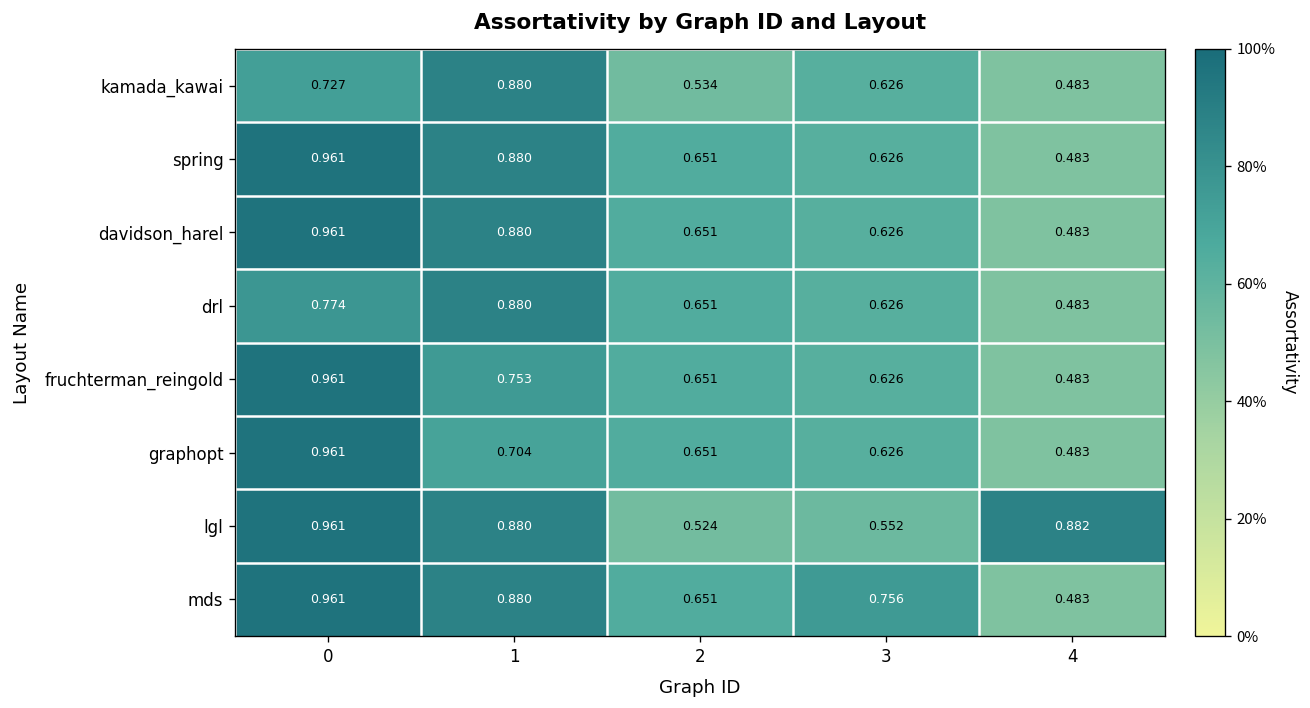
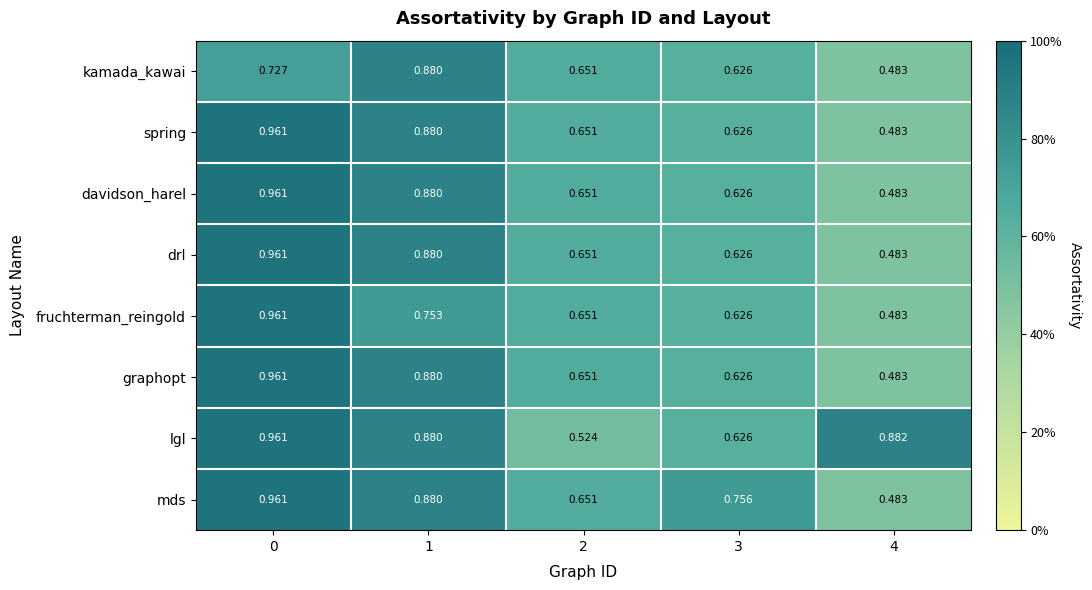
  {
    "kamada_kawai": {
      "0": 0.727,
      "1": 0.880,
-     "2": 0.534,
+     "2": 0.651,
      "3": 0.626,
      "4": 0.483
    },
    "spring": {
      "0": 0.961,
      "1": 0.880,
      "2": 0.651,
      "3": 0.626,
      "4": 0.483
    },
    "davidson_harel": {
      "0": 0.961,
      "1": 0.880,
      "2": 0.651,
      "3": 0.626,
      "4": 0.483
    },
    "drl": {
-     "0": 0.774,
+     "0": 0.961,
      "1": 0.880,
      "2": 0.651,
      "3": 0.626,
      "4": 0.483
    },
    "fruchterman_reingold": {
      "0": 0.961,
      "1": 0.753,
      "2": 0.651,
      "3": 0.626,
      "4": 0.483
    },
    "graphopt": {
      "0": 0.961,
-     "1": 0.704,
+     "1": 0.880,
      "2": 0.651,
      "3": 0.626,
      "4": 0.483
    },
    "lgl": {
      "0": 0.961,
      "1": 0.880,
      "2": 0.524,
-     "3": 0.552,
+     "3": 0.626,
      "4": 0.882
    },
    "mds": {
      "0": 0.961,
      "1": 0.880,
      "2": 0.651,
      "3": 0.756,
      "4": 0.483
    }
  }
